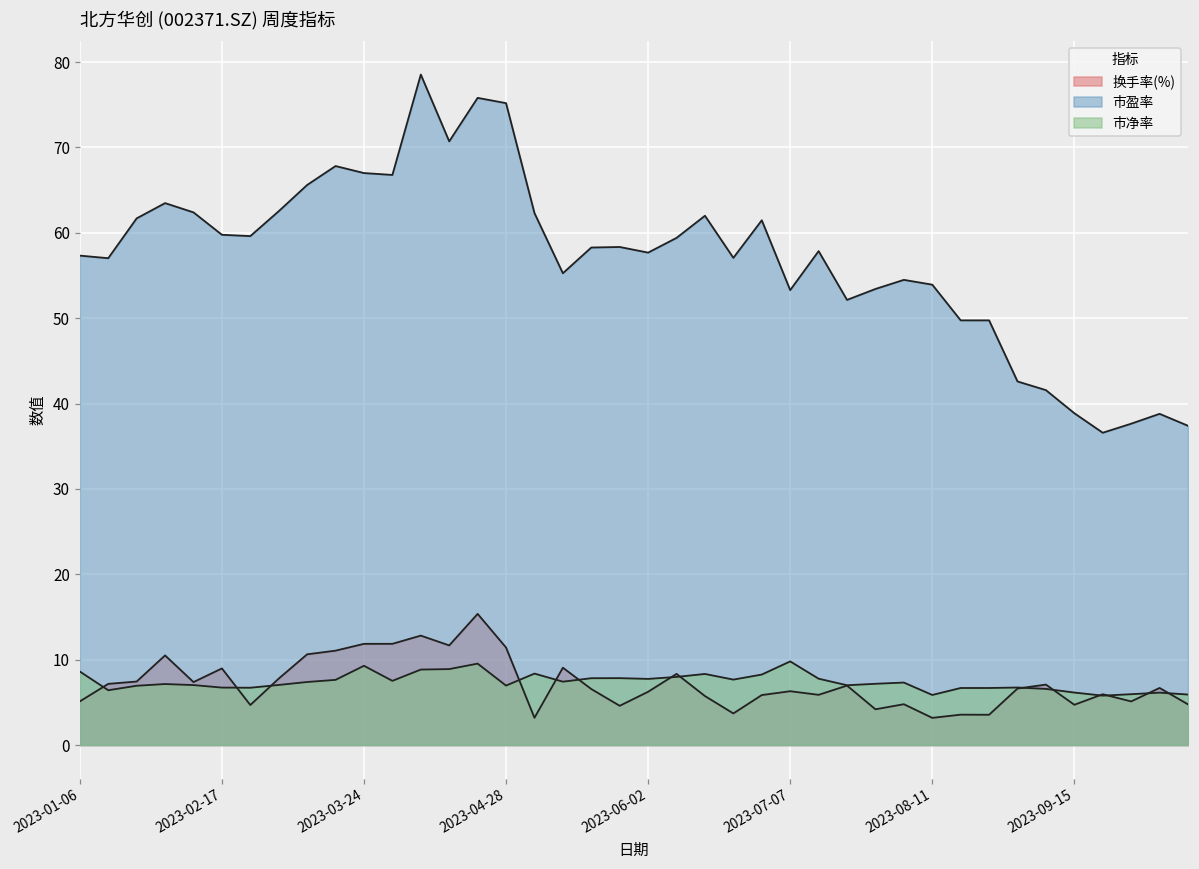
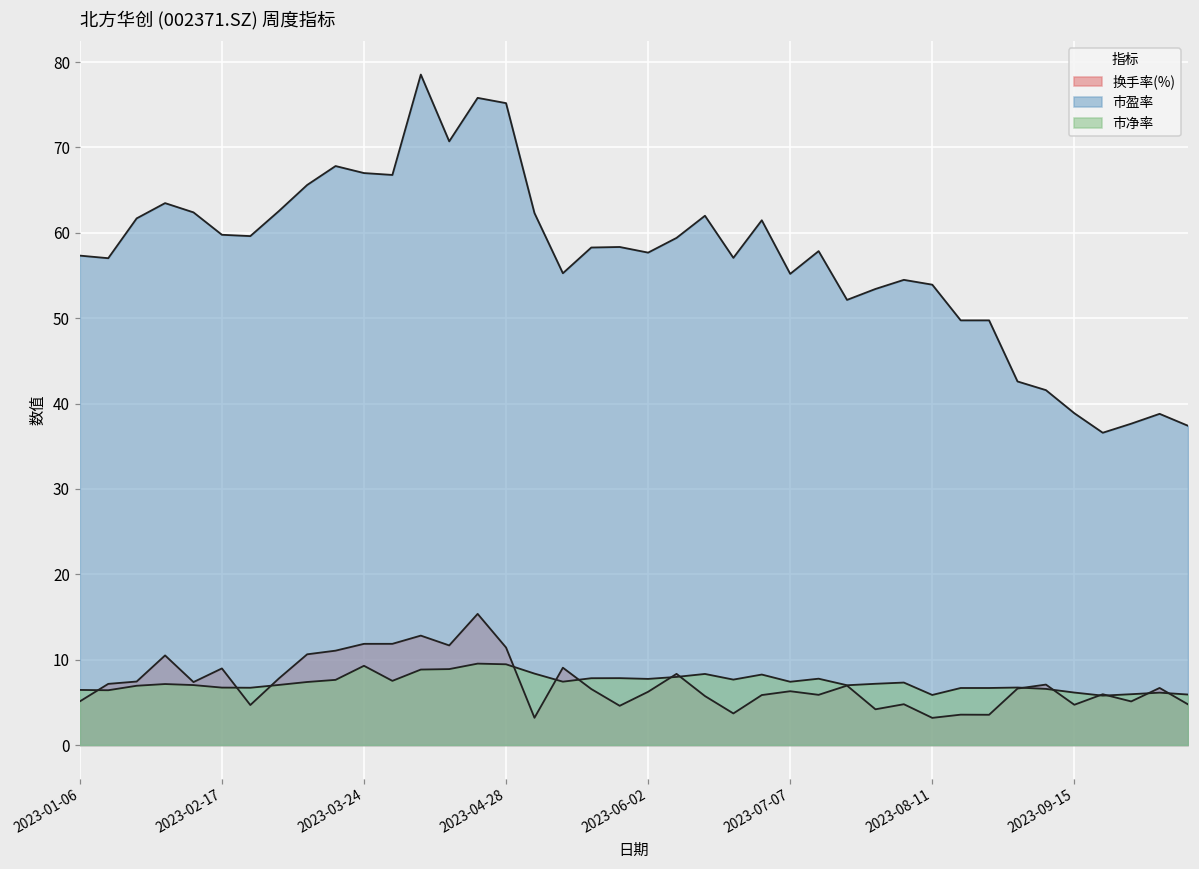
  {
    "换手率(%)": {
      "2023-01-06": 5,
      "2023-02-17": 9,
      "2023-03-24": 12,
      "2023-04-28": 11,
      "2023-06-02": 6,
      "2023-07-07": 6,
      "2023-08-11": 3,
      "2023-09-15": 5
    },
    "市盈率": {
      "2023-01-06": 57,
      "2023-02-17": 60,
      "2023-03-24": 67,
      "2023-04-28": 75,
      "2023-06-02": 58,
-     "2023-07-07": 53,
+     "2023-07-07": 55,
      "2023-08-11": 54,
      "2023-09-15": 39
    },
    "市净率": {
-     "2023-01-06": 9,
+     "2023-01-06": 6,
      "2023-02-17": 7,
      "2023-03-24": 9,
-     "2023-04-28": 7,
+     "2023-04-28": 9,
      "2023-06-02": 8,
-     "2023-07-07": 10,
+     "2023-07-07": 7,
      "2023-08-11": 6,
      "2023-09-15": 6
    }
  }
